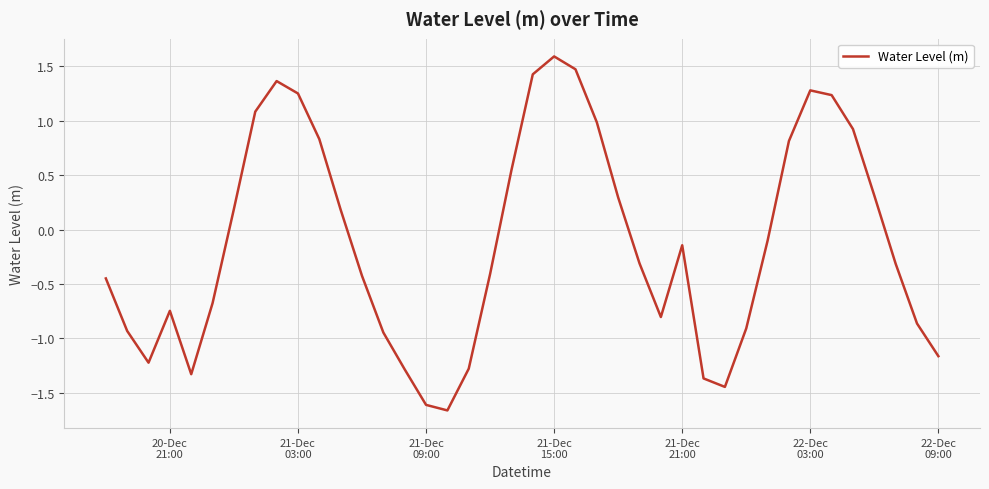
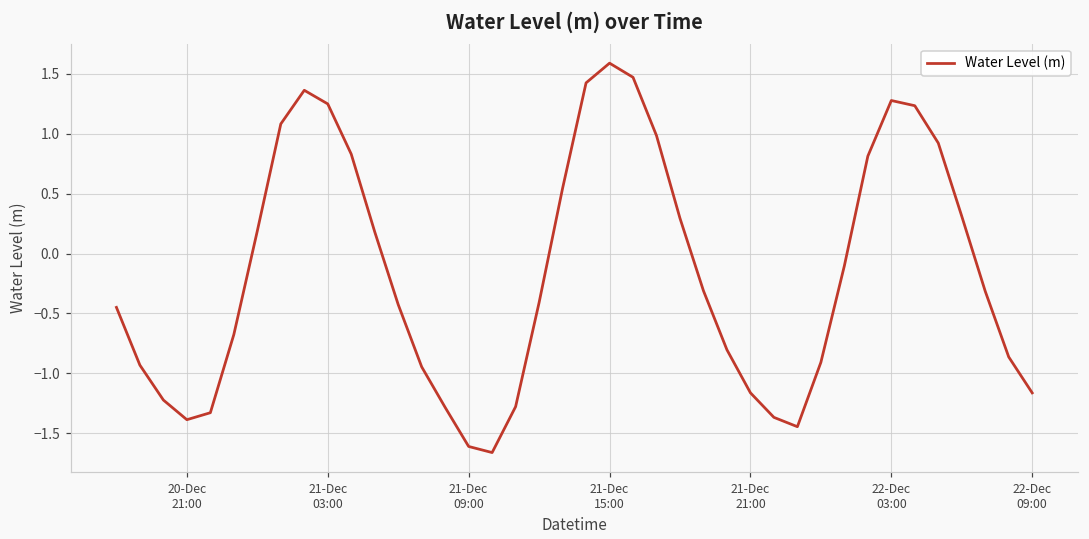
  {
-   "20-Dec 21:00": -0.75,
+   "20-Dec 21:00": -1.39,
    "21-Dec 03:00": 1.25,
    "21-Dec 09:00": -1.61,
    "21-Dec 15:00": 1.59,
-   "21-Dec 21:00": -0.14,
+   "21-Dec 21:00": -1.16,
    "22-Dec 03:00": 1.28,
    "22-Dec 09:00": -1.16
  }
